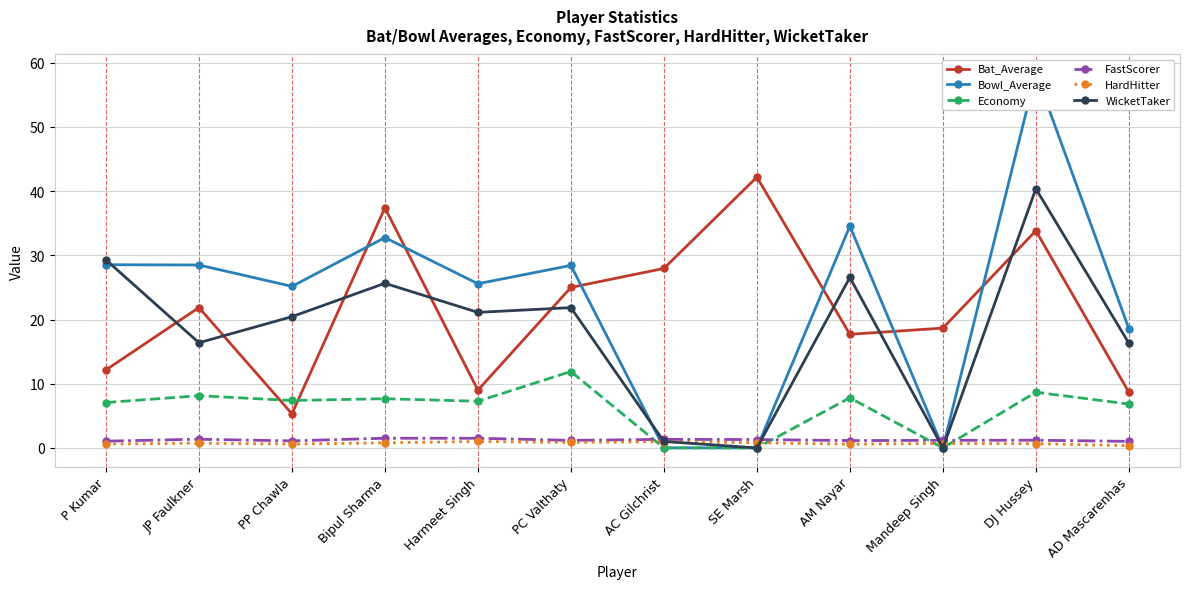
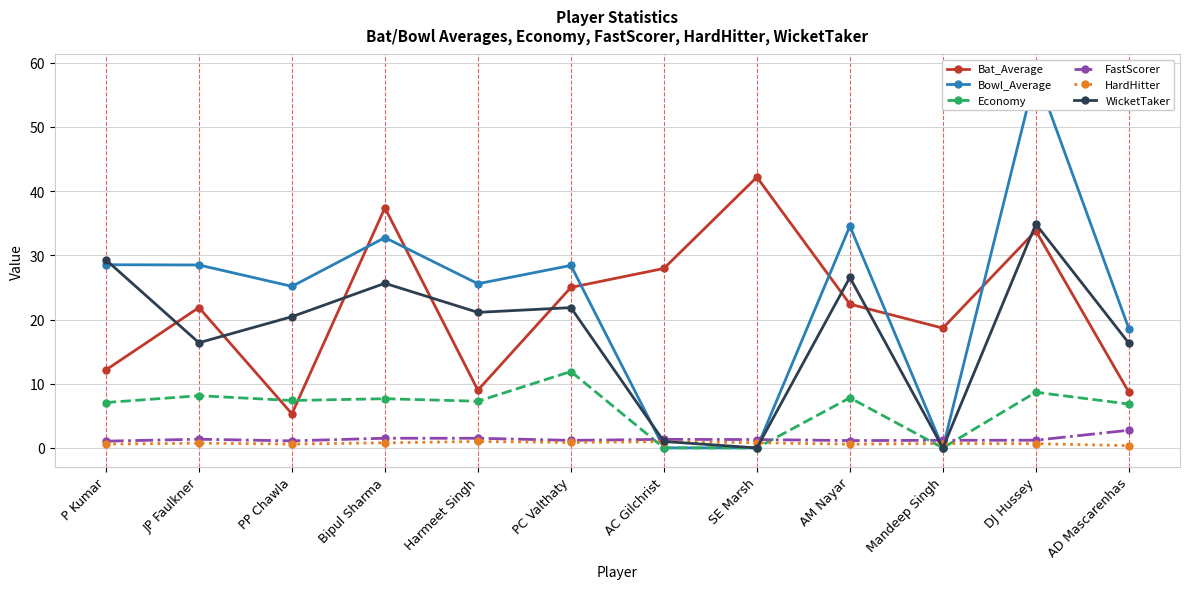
  {
    "Bat_Average": {
      "P Kumar": 12,
      "JP Faulkner": 22,
      "PP Chawla": 5,
      "Bipul Sharma": 37,
      "Harmeet Singh": 9,
      "PC Valthaty": 25,
      "AC Gilchrist": 28,
      "SE Marsh": 42,
-     "AM Nayar": 18,
+     "AM Nayar": 22,
      "Mandeep Singh": 19,
      "DJ Hussey": 34,
      "AD Mascarenhas": 9
    },
    "Bowl_Average": {
      "P Kumar": 29,
      "JP Faulkner": 29,
      "PP Chawla": 25,
      "Bipul Sharma": 33,
      "Harmeet Singh": 26,
      "PC Valthaty": 28,
      "AM Nayar": 35,
      "AD Mascarenhas": 19
    },
    "Economy": {
      "P Kumar": 7,
      "JP Faulkner": 8,
      "PP Chawla": 7,
      "Bipul Sharma": 8,
      "Harmeet Singh": 7,
      "PC Valthaty": 12,
      "AM Nayar": 8,
      "DJ Hussey": 9,
      "AD Mascarenhas": 7
    },
    "FastScorer": {
      "P Kumar": 1,
      "JP Faulkner": 1,
      "PP Chawla": 1,
      "Bipul Sharma": 2,
      "Harmeet Singh": 2,
      "SE Marsh": 1,
      "AM Nayar": 1,
      "Mandeep Singh": 1,
      "DJ Hussey": 1,
-     "AD Mascarenhas": 1
+     "AD Mascarenhas": 3
    },
    "HardHitter": {
      "P Kumar": 1,
      "JP Faulkner": 1,
      "PP Chawla": 1,
      "Bipul Sharma": 1,
      "Harmeet Singh": 1,
      "SE Marsh": 1,
      "AM Nayar": 1,
      "Mandeep Singh": 1,
      "DJ Hussey": 1,
      "AD Mascarenhas": 0
    },
    "WicketTaker": {
      "P Kumar": 29,
      "JP Faulkner": 16,
      "PP Chawla": 20,
      "Bipul Sharma": 26,
      "Harmeet Singh": 21,
      "PC Valthaty": 22,
      "AM Nayar": 27,
-     "DJ Hussey": 40,
+     "DJ Hussey": 35,
      "AD Mascarenhas": 16
    }
  }
